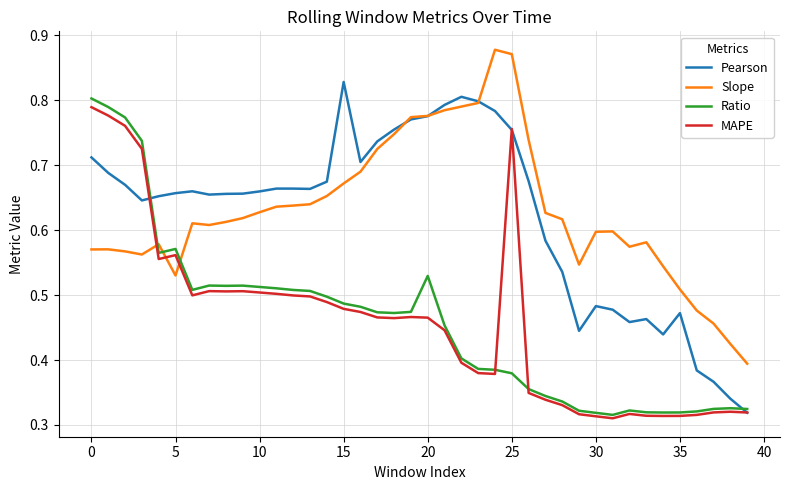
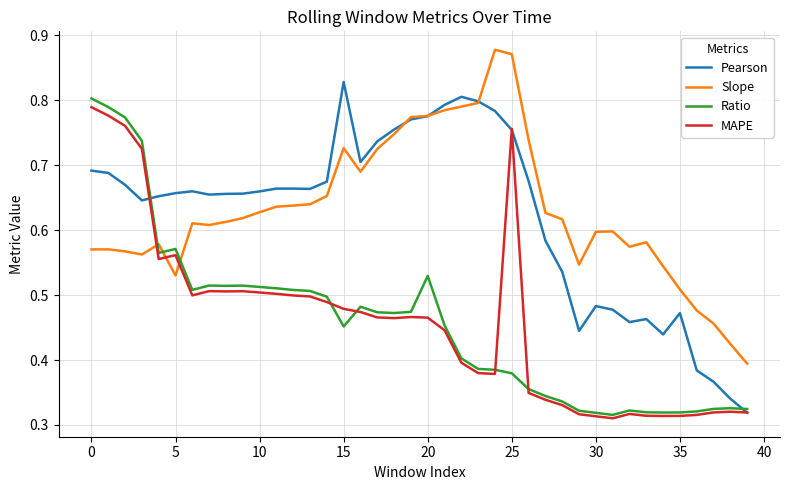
  {
    "Pearson": {
-     "0": 0.71,
+     "0": 0.69,
      "5": 0.66,
      "10": 0.66,
      "15": 0.83,
      "30": 0.48,
      "35": 0.47
    },
    "Slope": {
      "0": 0.57,
      "5": 0.53,
      "10": 0.63,
-     "15": 0.67,
+     "15": 0.73,
      "25": 0.87,
      "30": 0.60,
      "35": 0.51
    },
    "Ratio": {
      "0": 0.80,
      "5": 0.57,
      "10": 0.51,
-     "15": 0.49,
+     "15": 0.45,
      "20": 0.53,
      "25": 0.38,
      "30": 0.32,
      "35": 0.32
    },
    "MAPE": {
      "0": 0.79,
      "5": 0.56,
      "10": 0.50,
      "15": 0.48,
      "20": 0.47,
      "30": 0.31,
      "35": 0.31
    }
  }
